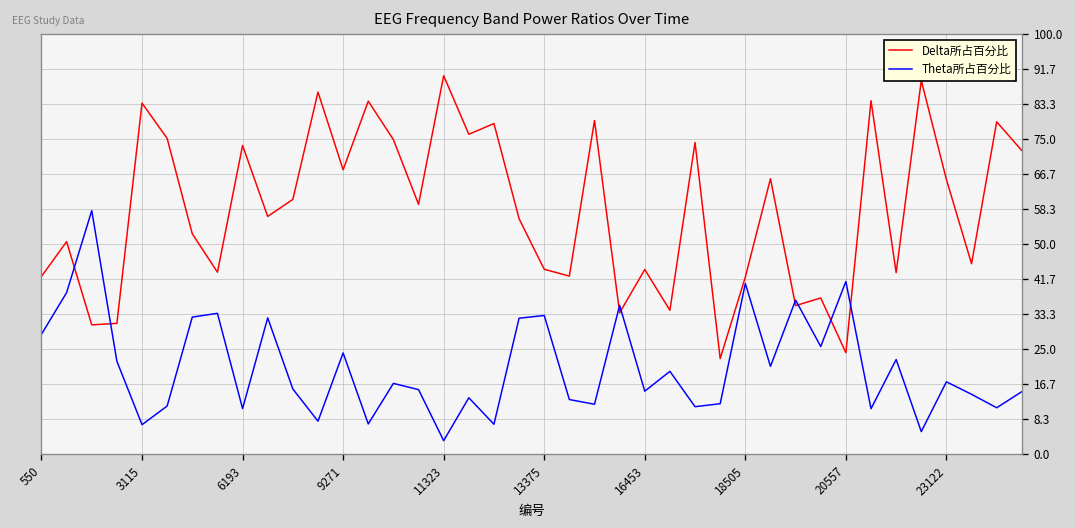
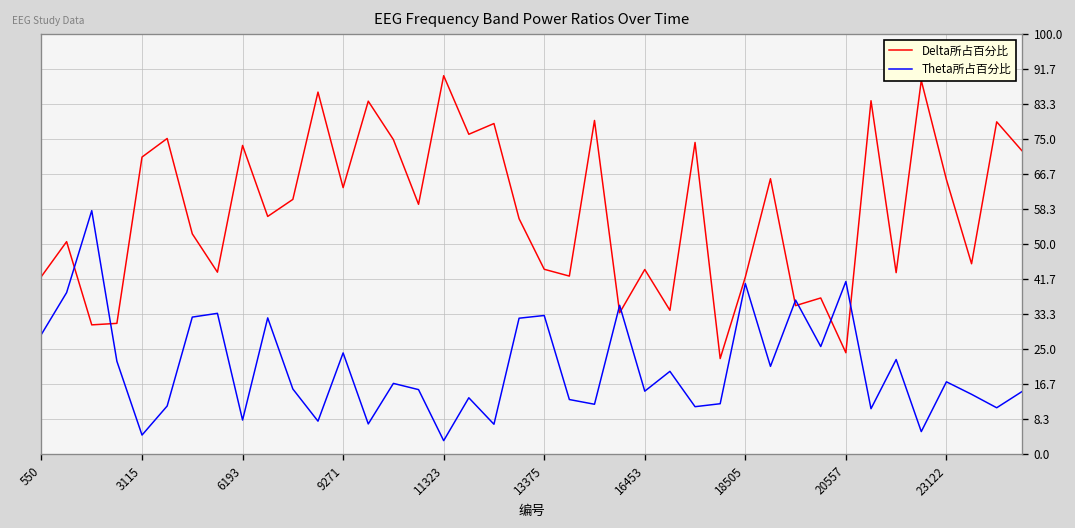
  {
    "Delta所占百分比": {
      "550": 42,
-     "3115": 84,
+     "3115": 71,
      "6193": 73,
-     "9271": 68,
+     "9271": 63,
      "11323": 90,
      "13375": 44,
      "16453": 44,
      "18505": 42,
      "20557": 24,
      "23122": 65
    },
    "Theta所占百分比": {
      "550": 28,
-     "3115": 7,
-     "6193": 11,
+     "3115": 4,
+     "6193": 8,
      "9271": 24,
      "11323": 3,
      "13375": 33,
      "16453": 15,
      "18505": 41,
      "20557": 41,
      "23122": 17
    }
  }
